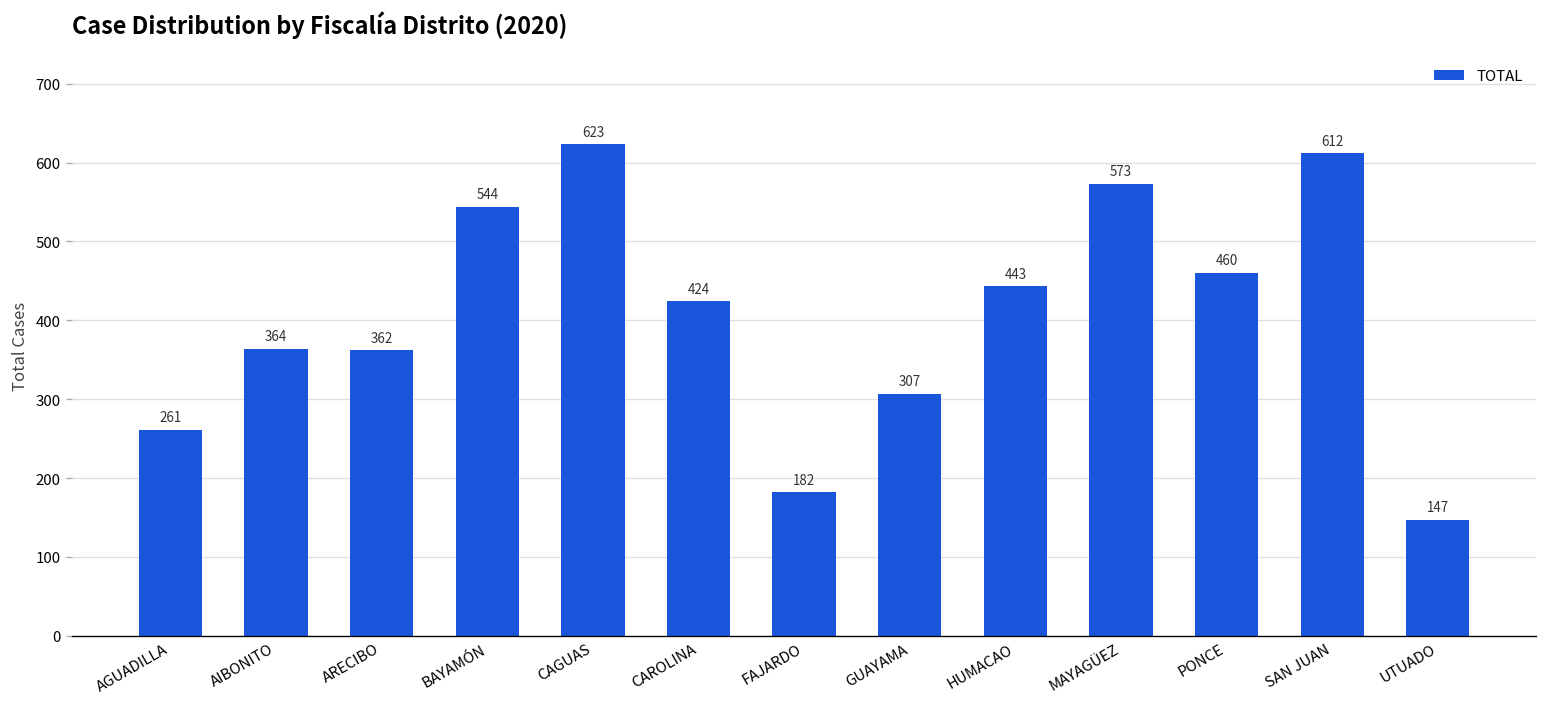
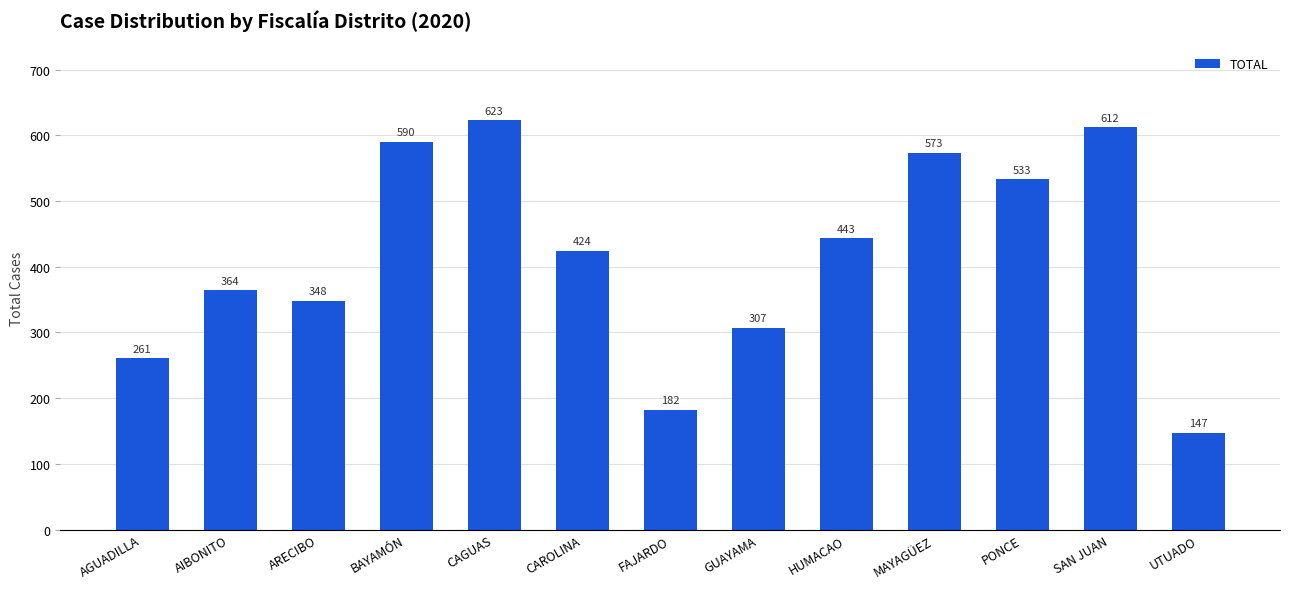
  {
    "AGUADILLA": 261,
    "AIBONITO": 364,
-   "ARECIBO": 362,
-   "BAYAMÓN": 544,
+   "ARECIBO": 348,
+   "BAYAMÓN": 590,
    "CAGUAS": 623,
    "CAROLINA": 424,
    "FAJARDO": 182,
    "GUAYAMA": 307,
    "HUMACAO": 443,
    "MAYAGÜEZ": 573,
-   "PONCE": 460,
+   "PONCE": 533,
    "SAN JUAN": 612,
    "UTUADO": 147
  }
